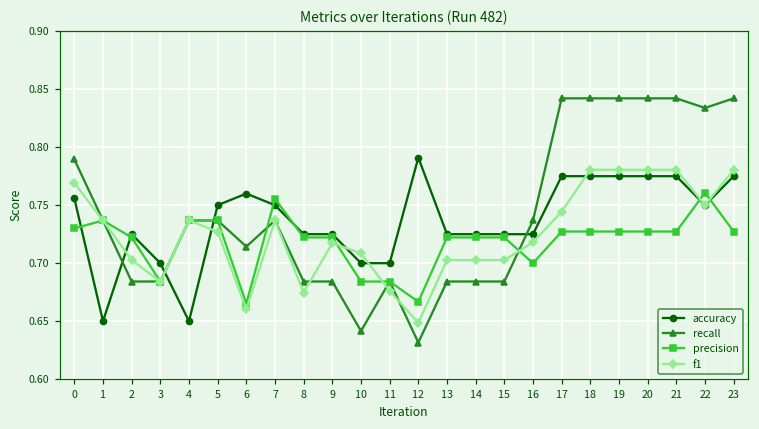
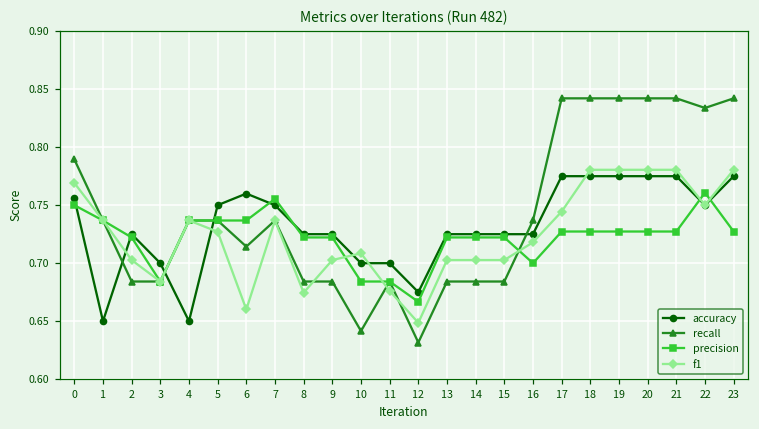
  {
    "accuracy": {
      "0": 0.756,
      "1": 0.650,
      "2": 0.725,
      "3": 0.700,
      "4": 0.650,
      "5": 0.750,
      "6": 0.760,
      "7": 0.750,
      "8": 0.725,
      "9": 0.725,
      "10": 0.700,
      "11": 0.700,
-     "12": 0.791,
+     "12": 0.675,
      "13": 0.725,
      "14": 0.725,
      "15": 0.725,
      "16": 0.725,
      "17": 0.775,
      "18": 0.775,
      "19": 0.775,
      "20": 0.775,
      "21": 0.775,
      "23": 0.775
    },
    "recall": {
      "0": 0.790,
      "2": 0.684,
      "6": 0.714,
      "8": 0.684,
      "9": 0.684,
      "10": 0.642,
      "12": 0.632,
      "13": 0.684,
      "14": 0.684,
      "15": 0.684,
      "16": 0.737,
      "17": 0.842,
      "18": 0.842,
      "19": 0.842,
      "20": 0.842,
      "21": 0.842,
      "22": 0.834,
      "23": 0.842
    },
    "precision": {
-     "0": 0.73,
+     "0": 0.75,
      "2": 0.722,
-     "6": 0.665,
+     "6": 0.737,
      "7": 0.756,
      "8": 0.722,
      "9": 0.722,
      "10": 0.684,
      "12": 0.667,
      "13": 0.722,
      "14": 0.722,
      "15": 0.722,
      "16": 0.700,
      "17": 0.727,
      "18": 0.727,
      "19": 0.727,
      "20": 0.727,
      "21": 0.727,
      "22": 0.761,
      "23": 0.727
    },
    "f1": {
      "0": 0.769,
      "2": 0.703,
      "5": 0.727,
      "6": 0.660,
      "8": 0.675,
-     "9": 0.717,
+     "9": 0.703,
      "10": 0.709,
      "11": 0.676,
      "12": 0.649,
      "13": 0.703,
      "14": 0.703,
      "15": 0.703,
      "16": 0.718,
      "17": 0.745,
      "18": 0.781,
      "19": 0.781,
      "20": 0.781,
      "21": 0.781,
      "23": 0.781
    }
  }
